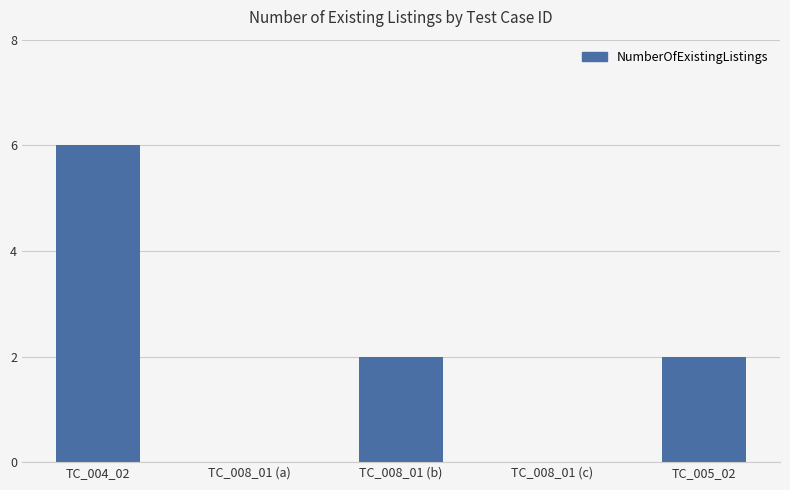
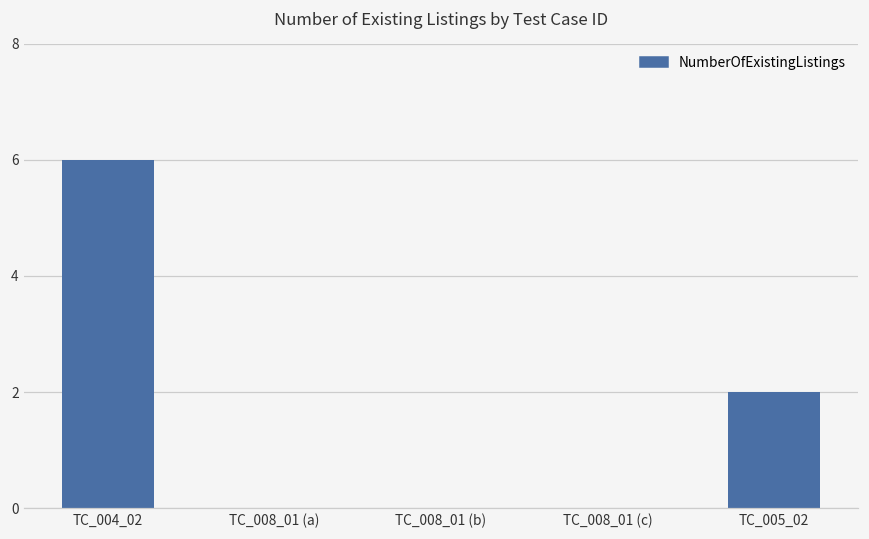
  {
    "TC_004_02": 6,
    "TC_008_01 (a)": 0,
-   "TC_008_01 (b)": 2,
+   "TC_008_01 (b)": 0,
    "TC_008_01 (c)": 0,
    "TC_005_02": 2
  }
